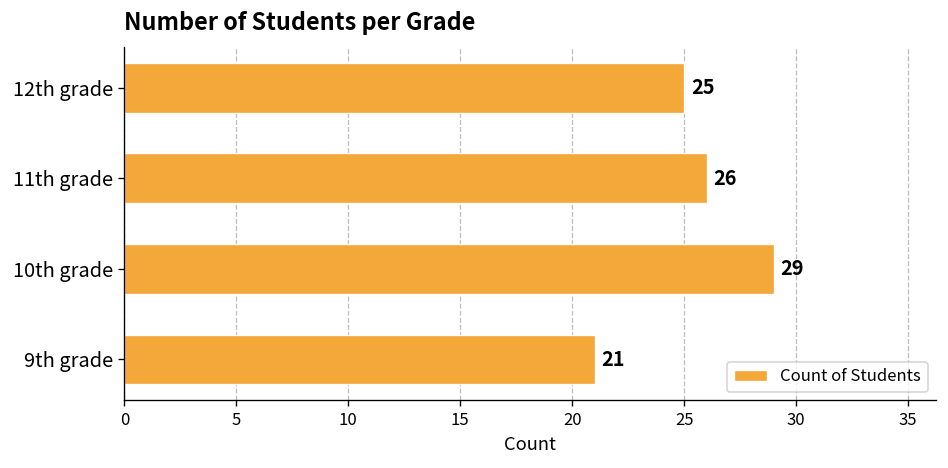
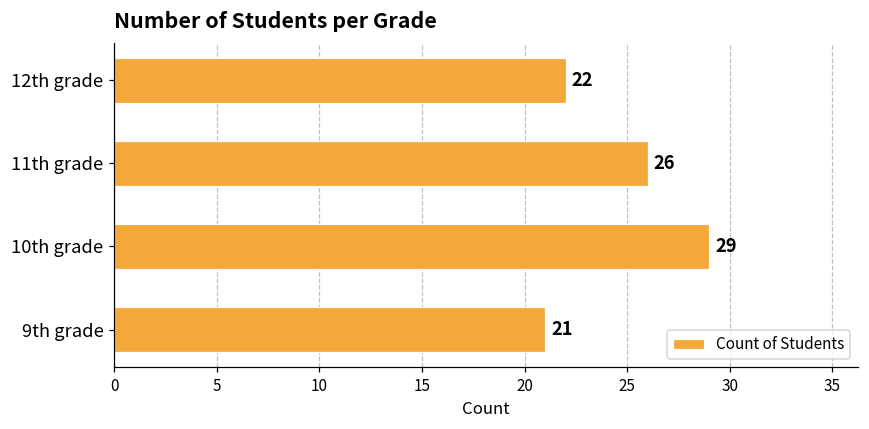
  {
-   "12th grade": 25,
+   "12th grade": 22,
    "11th grade": 26,
    "10th grade": 29,
    "9th grade": 21
  }
